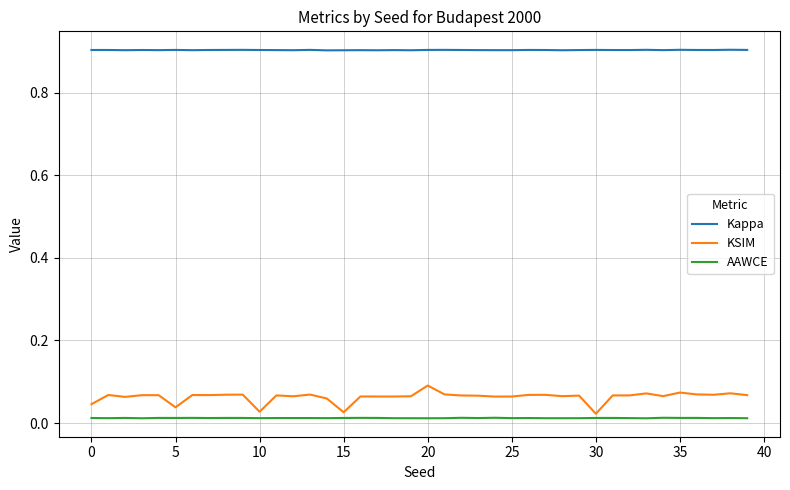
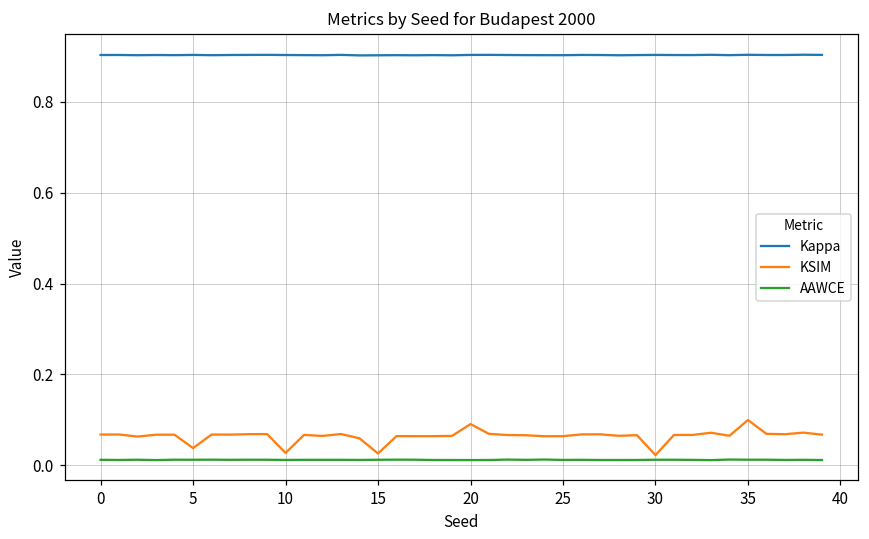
  {
    "Kappa": {
      "0": 0.90,
      "5": 0.90,
      "10": 0.90,
      "15": 0.90,
      "20": 0.90,
      "25": 0.90,
      "30": 0.90,
      "35": 0.90
    },
    "KSIM": {
-     "0": 0.05,
+     "0": 0.07,
      "5": 0.04,
      "10": 0.03,
      "15": 0.03,
      "20": 0.09,
      "25": 0.06,
      "30": 0.02,
-     "35": 0.07
+     "35": 0.10
    },
    "AAWCE": {
      "0": 0.01,
      "5": 0.01,
      "10": 0.01,
      "15": 0.01,
      "20": 0.01,
      "25": 0.01,
      "30": 0.01,
      "35": 0.01
    }
  }
